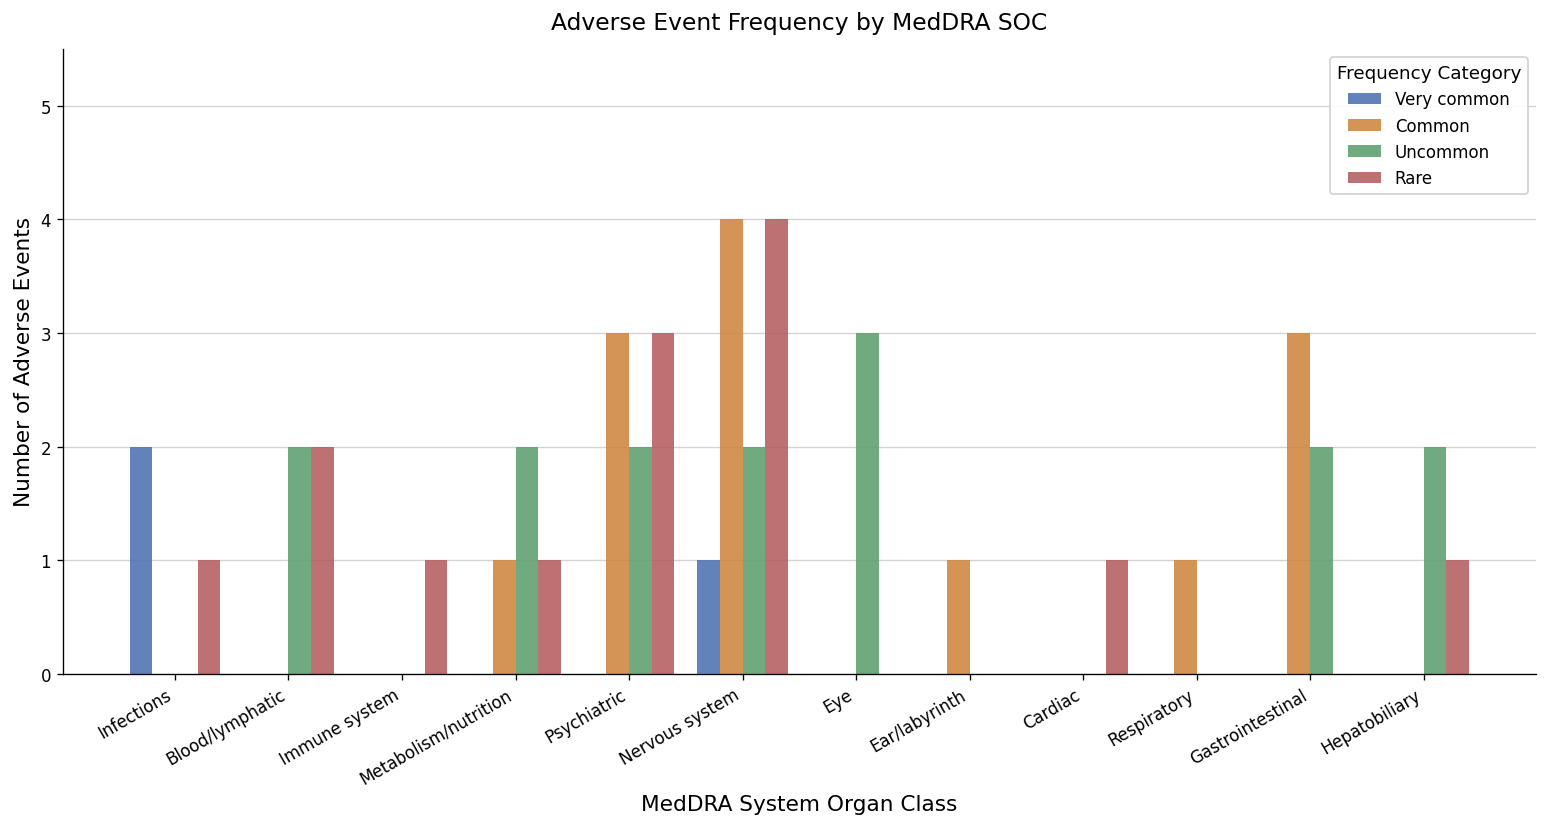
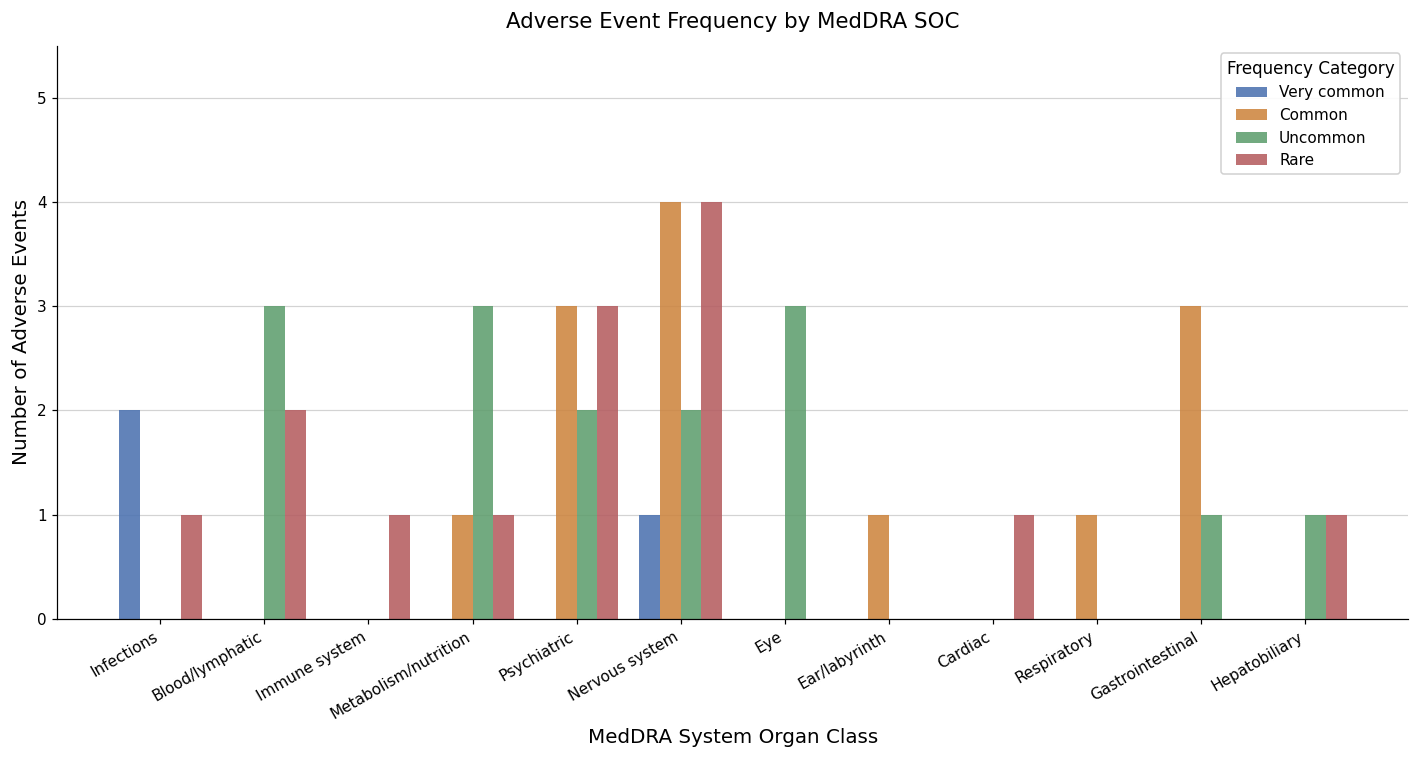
  {
    "Very common": {
      "Infections": 2,
      "Blood/lymphatic": 0,
      "Immune system": 0,
      "Metabolism/nutrition": 0,
      "Psychiatric": 0,
      "Nervous system": 1,
      "Eye": 0,
      "Ear/labyrinth": 0,
      "Cardiac": 0,
      "Respiratory": 0,
      "Gastrointestinal": 0,
      "Hepatobiliary": 0
    },
    "Uncommon": {
      "Infections": 0,
-     "Blood/lymphatic": 2,
+     "Blood/lymphatic": 3,
      "Immune system": 0,
-     "Metabolism/nutrition": 2,
+     "Metabolism/nutrition": 3,
      "Psychiatric": 2,
      "Nervous system": 2,
      "Eye": 3,
      "Ear/labyrinth": 0,
      "Cardiac": 0,
      "Respiratory": 0,
-     "Gastrointestinal": 2,
-     "Hepatobiliary": 2
+     "Gastrointestinal": 1,
+     "Hepatobiliary": 1
    }
  }
